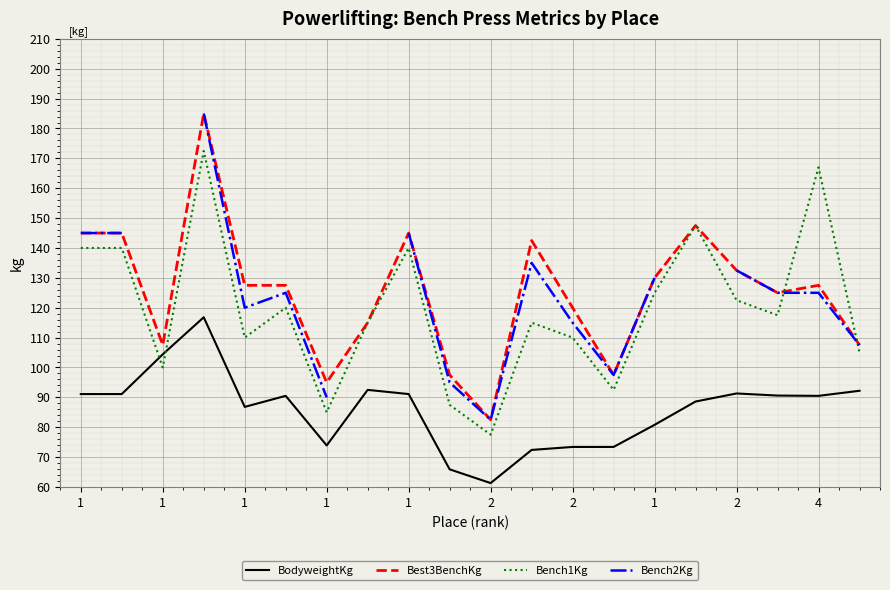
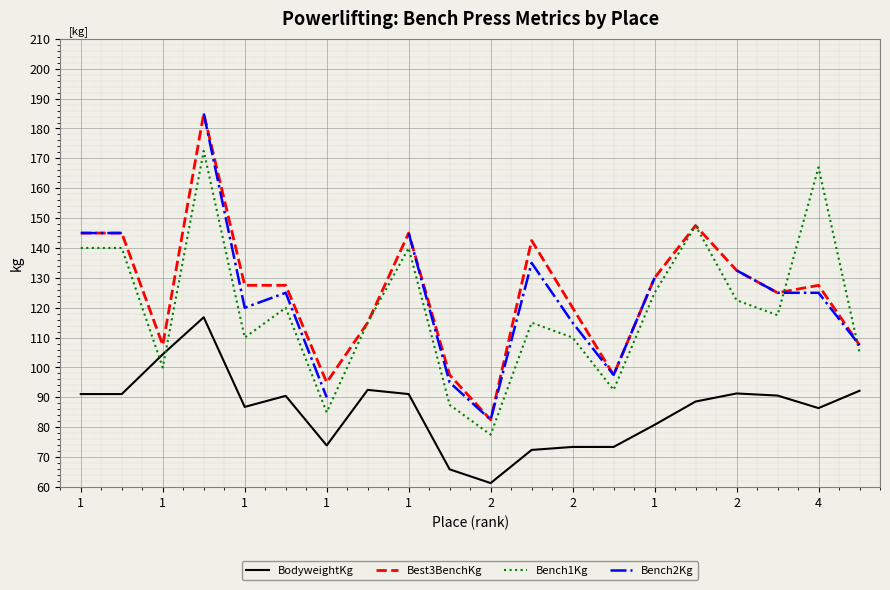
  {
    "BodyweightKg": {
-     "4": 91
+     "4": 86
    },
    "Best3BenchKg": {
      "4": 128
    },
    "Bench1Kg": {
      "4": 167
    },
    "Bench2Kg": {
      "4": 125
    }
  }
